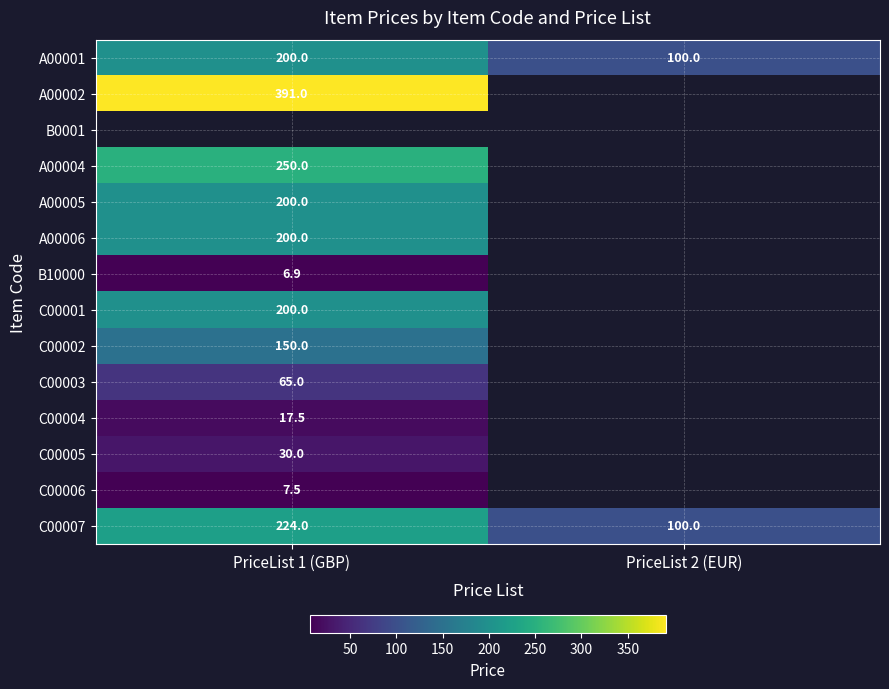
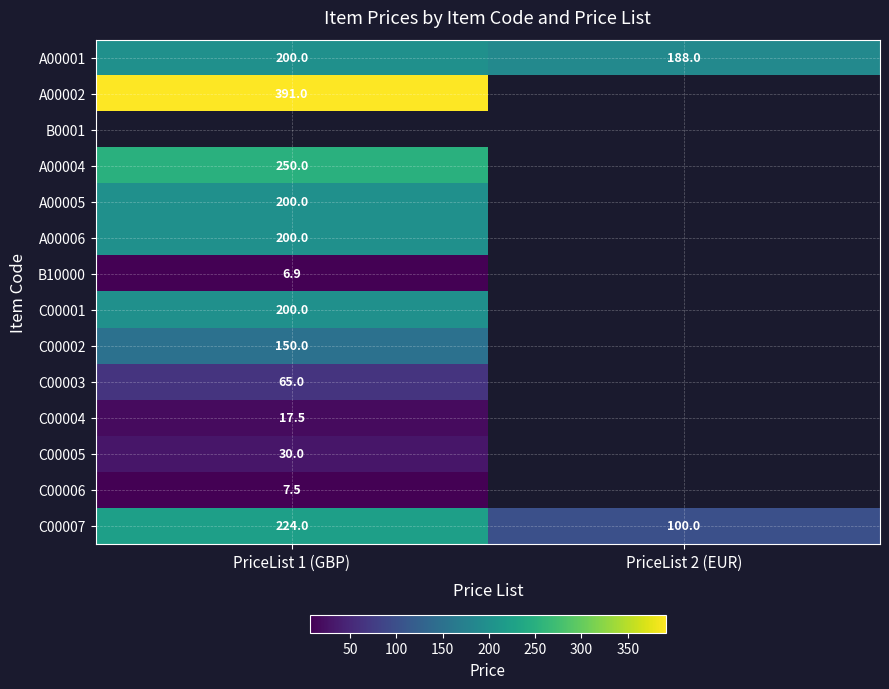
  {
    "A00001": {
      "PriceList 1 (GBP)": 200.0,
-     "PriceList 2 (EUR)": 100.0
+     "PriceList 2 (EUR)": 188.0
    },
    "A00002": {
      "PriceList 1 (GBP)": 391.0
    },
    "A00004": {
      "PriceList 1 (GBP)": 250.0
    },
    "A00005": {
      "PriceList 1 (GBP)": 200.0
    },
    "A00006": {
      "PriceList 1 (GBP)": 200.0
    },
    "B10000": {
      "PriceList 1 (GBP)": 6.9
    },
    "C00001": {
      "PriceList 1 (GBP)": 200.0
    },
    "C00002": {
      "PriceList 1 (GBP)": 150.0
    },
    "C00003": {
      "PriceList 1 (GBP)": 65.0
    },
    "C00004": {
      "PriceList 1 (GBP)": 17.5
    },
    "C00005": {
      "PriceList 1 (GBP)": 30.0
    },
    "C00006": {
      "PriceList 1 (GBP)": 7.5
    },
    "C00007": {
      "PriceList 1 (GBP)": 224.0,
      "PriceList 2 (EUR)": 100.0
    }
  }
